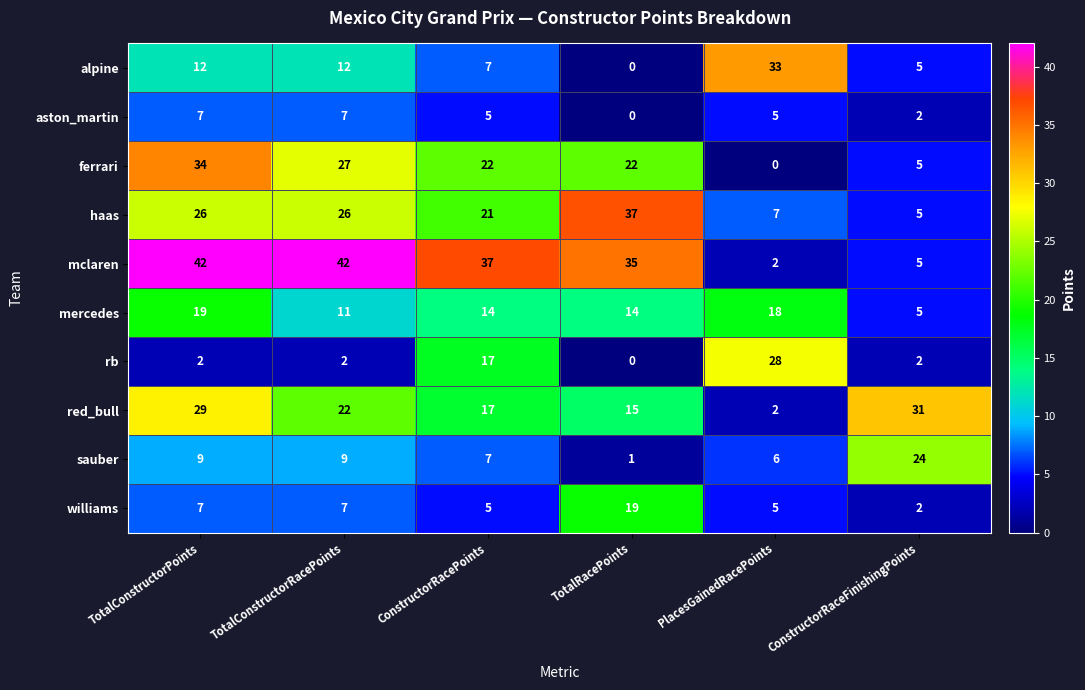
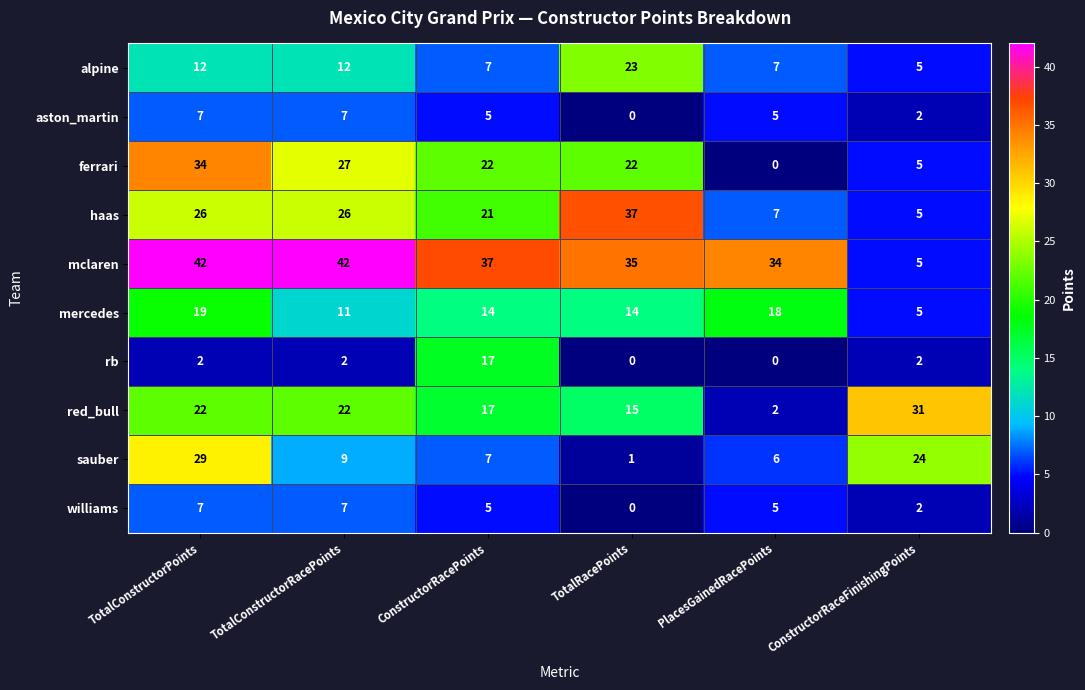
  {
    "alpine": {
      "TotalConstructorPoints": 12,
      "TotalConstructorRacePoints": 12,
      "ConstructorRacePoints": 7,
-     "TotalRacePoints": 0,
-     "PlacesGainedRacePoints": 33,
+     "TotalRacePoints": 23,
+     "PlacesGainedRacePoints": 7,
      "ConstructorRaceFinishingPoints": 5
    },
    "aston_martin": {
      "TotalConstructorPoints": 7,
      "TotalConstructorRacePoints": 7,
      "ConstructorRacePoints": 5,
      "TotalRacePoints": 0,
      "PlacesGainedRacePoints": 5,
      "ConstructorRaceFinishingPoints": 2
    },
    "ferrari": {
      "TotalConstructorPoints": 34,
      "TotalConstructorRacePoints": 27,
      "ConstructorRacePoints": 22,
      "TotalRacePoints": 22,
      "PlacesGainedRacePoints": 0,
      "ConstructorRaceFinishingPoints": 5
    },
    "haas": {
      "TotalConstructorPoints": 26,
      "TotalConstructorRacePoints": 26,
      "ConstructorRacePoints": 21,
      "TotalRacePoints": 37,
      "PlacesGainedRacePoints": 7,
      "ConstructorRaceFinishingPoints": 5
    },
    "mclaren": {
      "TotalConstructorPoints": 42,
      "TotalConstructorRacePoints": 42,
      "ConstructorRacePoints": 37,
      "TotalRacePoints": 35,
-     "PlacesGainedRacePoints": 2,
+     "PlacesGainedRacePoints": 34,
      "ConstructorRaceFinishingPoints": 5
    },
    "mercedes": {
      "TotalConstructorPoints": 19,
      "TotalConstructorRacePoints": 11,
      "ConstructorRacePoints": 14,
      "TotalRacePoints": 14,
      "PlacesGainedRacePoints": 18,
      "ConstructorRaceFinishingPoints": 5
    },
    "rb": {
      "TotalConstructorPoints": 2,
      "TotalConstructorRacePoints": 2,
      "ConstructorRacePoints": 17,
      "TotalRacePoints": 0,
-     "PlacesGainedRacePoints": 28,
+     "PlacesGainedRacePoints": 0,
      "ConstructorRaceFinishingPoints": 2
    },
    "red_bull": {
-     "TotalConstructorPoints": 29,
+     "TotalConstructorPoints": 22,
      "TotalConstructorRacePoints": 22,
      "ConstructorRacePoints": 17,
      "TotalRacePoints": 15,
      "PlacesGainedRacePoints": 2,
      "ConstructorRaceFinishingPoints": 31
    },
    "sauber": {
-     "TotalConstructorPoints": 9,
+     "TotalConstructorPoints": 29,
      "TotalConstructorRacePoints": 9,
      "ConstructorRacePoints": 7,
      "TotalRacePoints": 1,
      "PlacesGainedRacePoints": 6,
      "ConstructorRaceFinishingPoints": 24
    },
    "williams": {
      "TotalConstructorPoints": 7,
      "TotalConstructorRacePoints": 7,
      "ConstructorRacePoints": 5,
-     "TotalRacePoints": 19,
+     "TotalRacePoints": 0,
      "PlacesGainedRacePoints": 5,
      "ConstructorRaceFinishingPoints": 2
    }
  }
